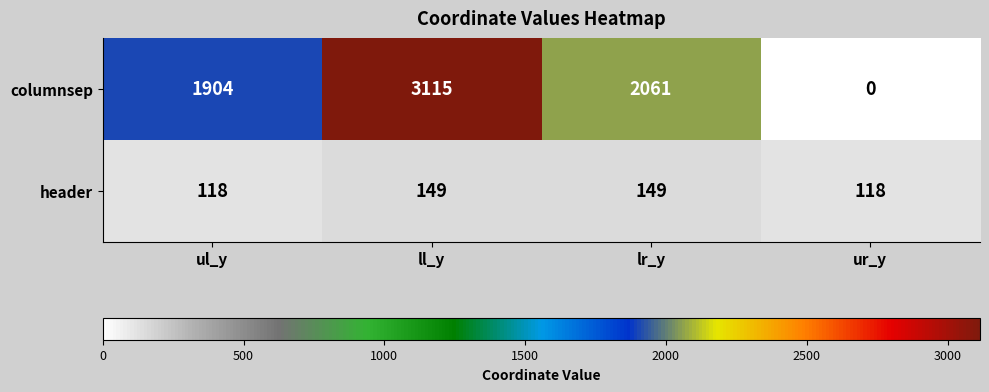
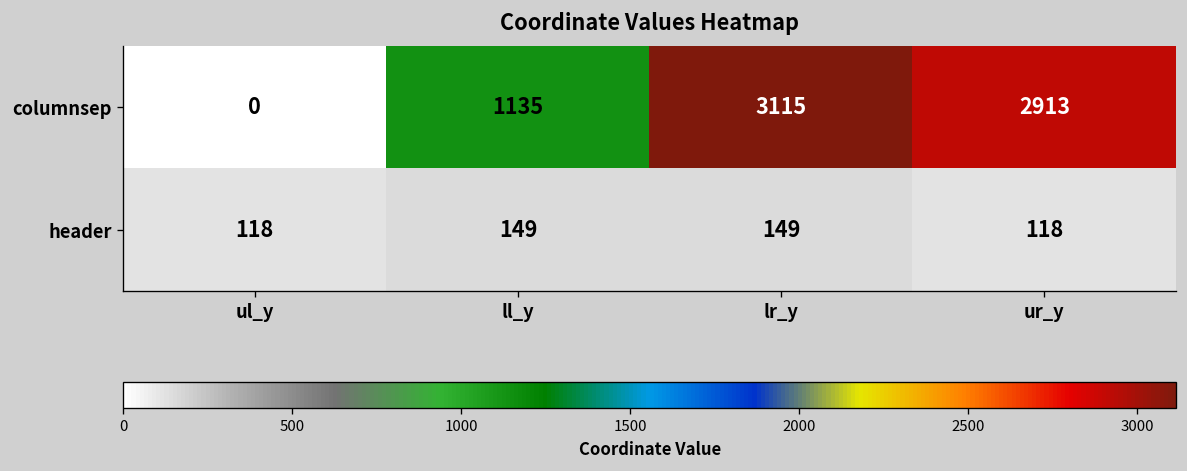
  {
    "columnsep": {
-     "ul_y": 1904,
-     "ll_y": 3115,
-     "lr_y": 2061,
-     "ur_y": 0
+     "ul_y": 0,
+     "ll_y": 1135,
+     "lr_y": 3115,
+     "ur_y": 2913
    },
    "header": {
      "ul_y": 118,
      "ll_y": 149,
      "lr_y": 149,
      "ur_y": 118
    }
  }
